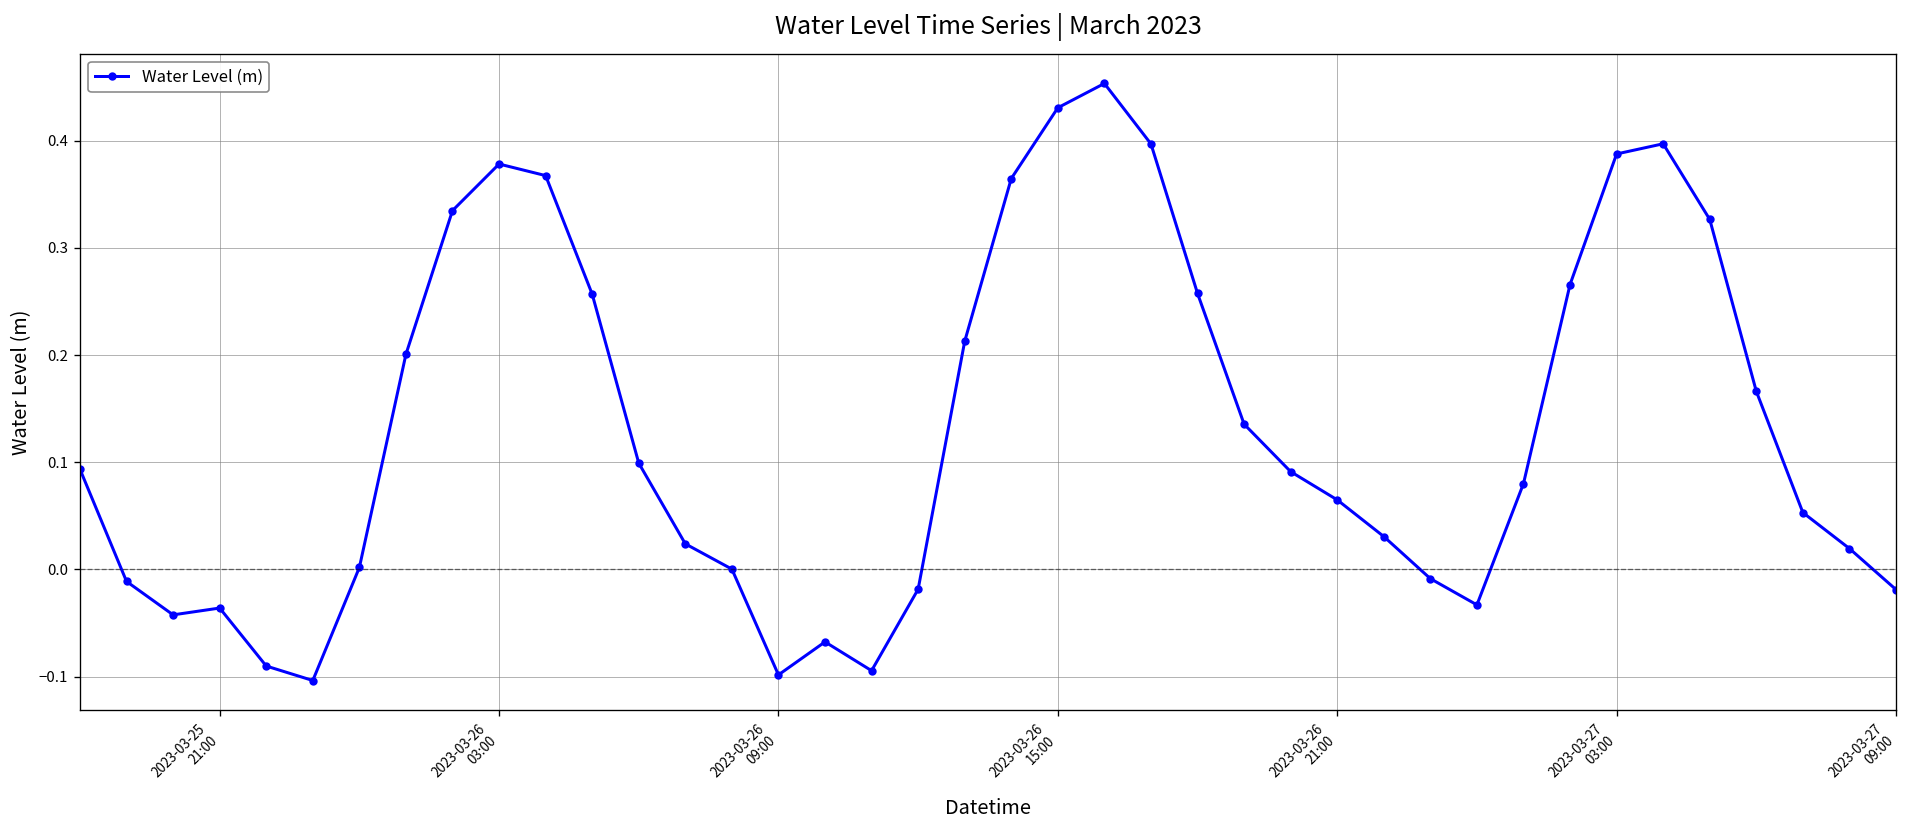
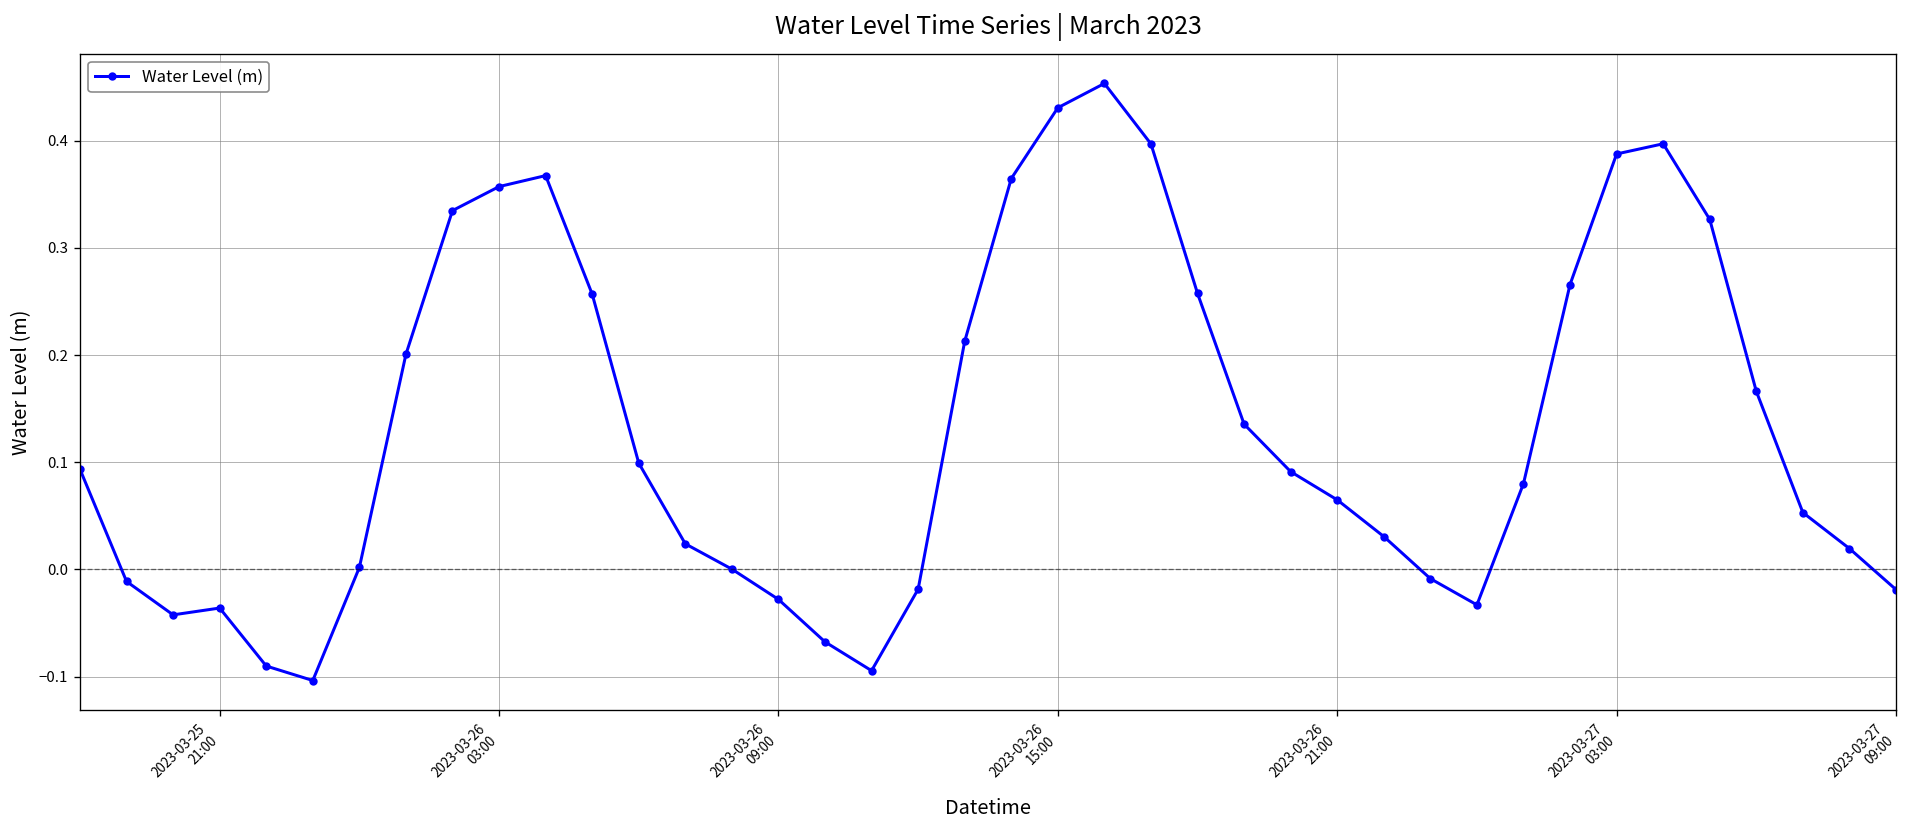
  {
    "2023-03-25 21:00": -0.04,
-   "2023-03-26 03:00": 0.38,
-   "2023-03-26 09:00": -0.10,
+   "2023-03-26 03:00": 0.36,
+   "2023-03-26 09:00": -0.03,
    "2023-03-26 15:00": 0.43,
    "2023-03-26 21:00": 0.06,
    "2023-03-27 03:00": 0.39,
    "2023-03-27 09:00": -0.02
  }
